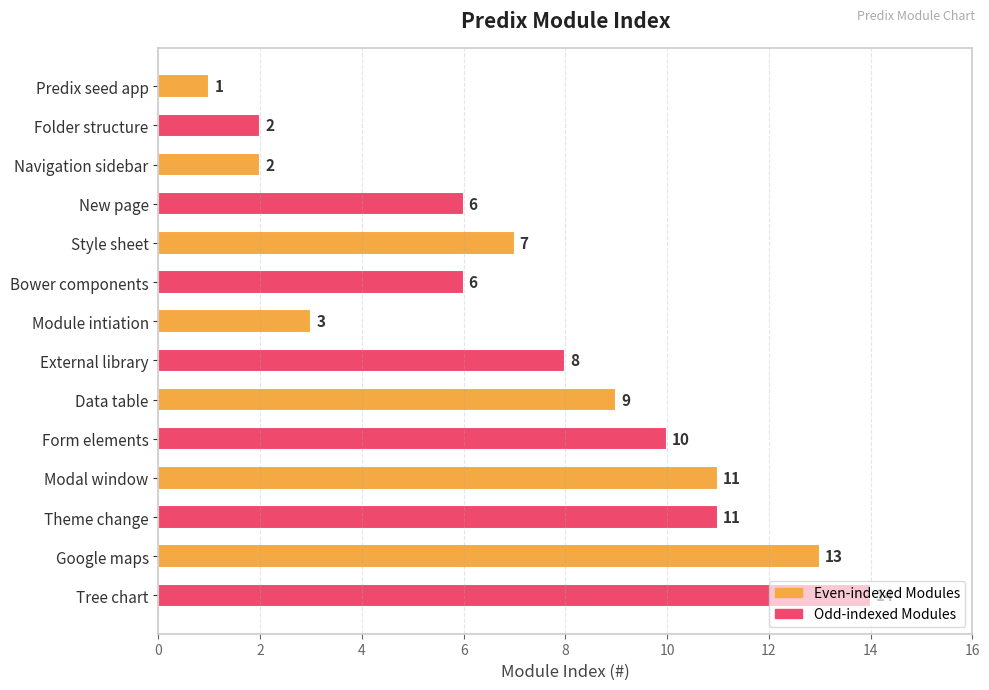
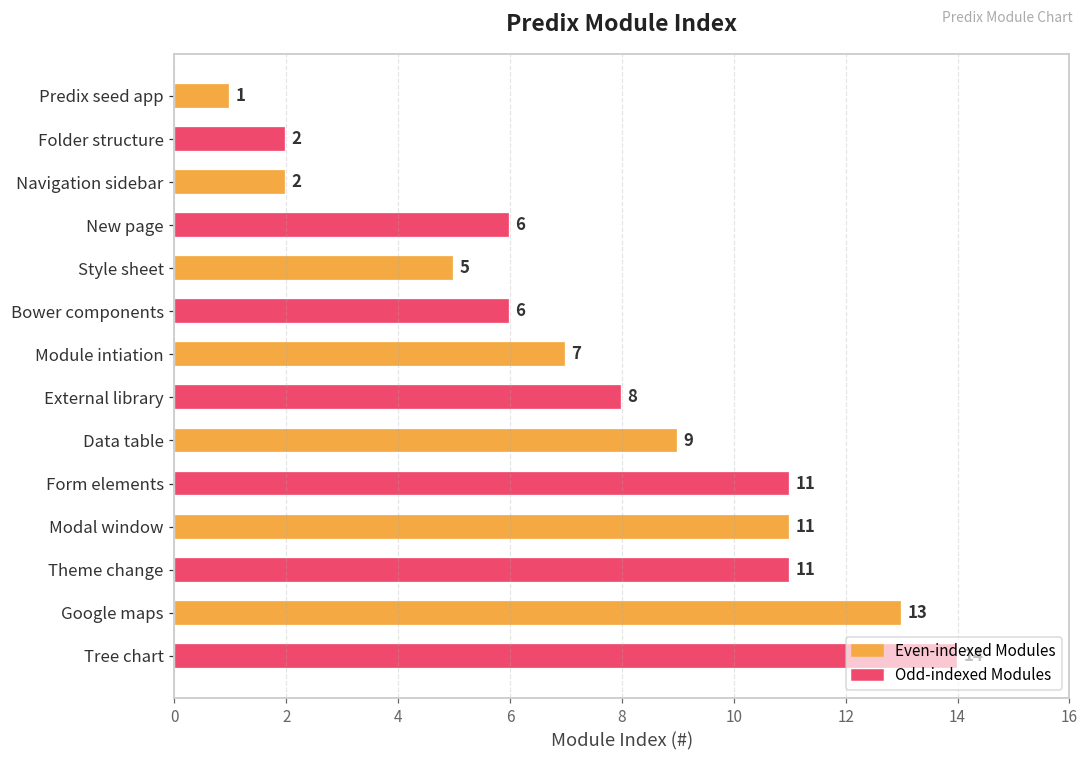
  {
    "Predix seed app": 1,
    "Folder structure": 2,
    "Navigation sidebar": 2,
    "New page": 6,
-   "Style sheet": 7,
+   "Style sheet": 5,
    "Bower components": 6,
-   "Module intiation": 3,
+   "Module intiation": 7,
    "External library": 8,
    "Data table": 9,
-   "Form elements": 10,
+   "Form elements": 11,
    "Modal window": 11,
    "Theme change": 11,
    "Google maps": 13
  }
